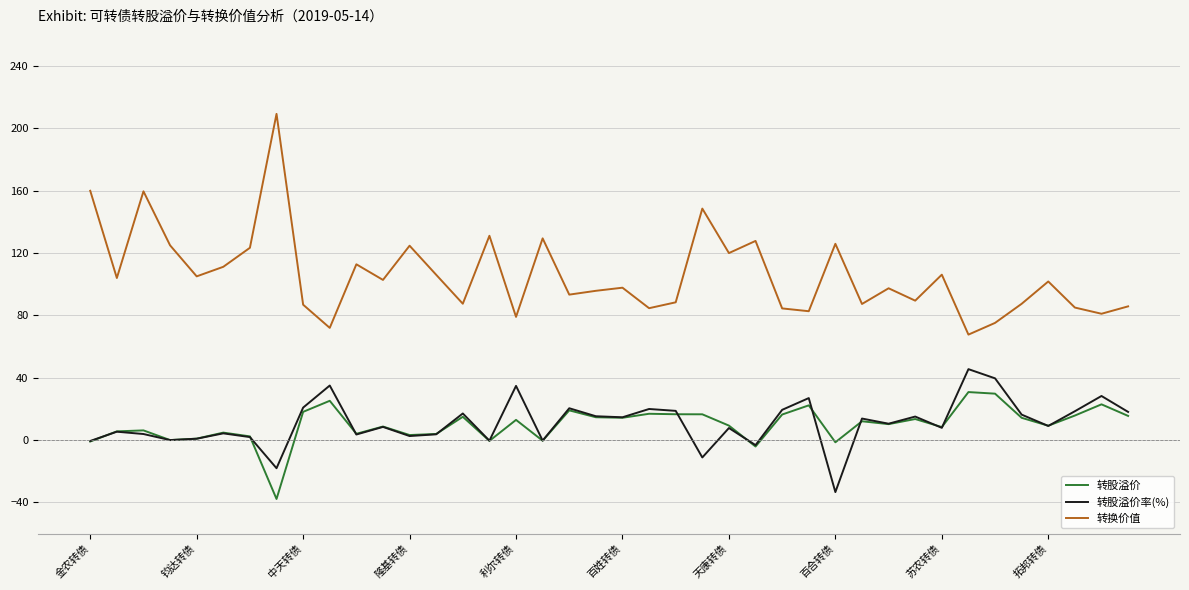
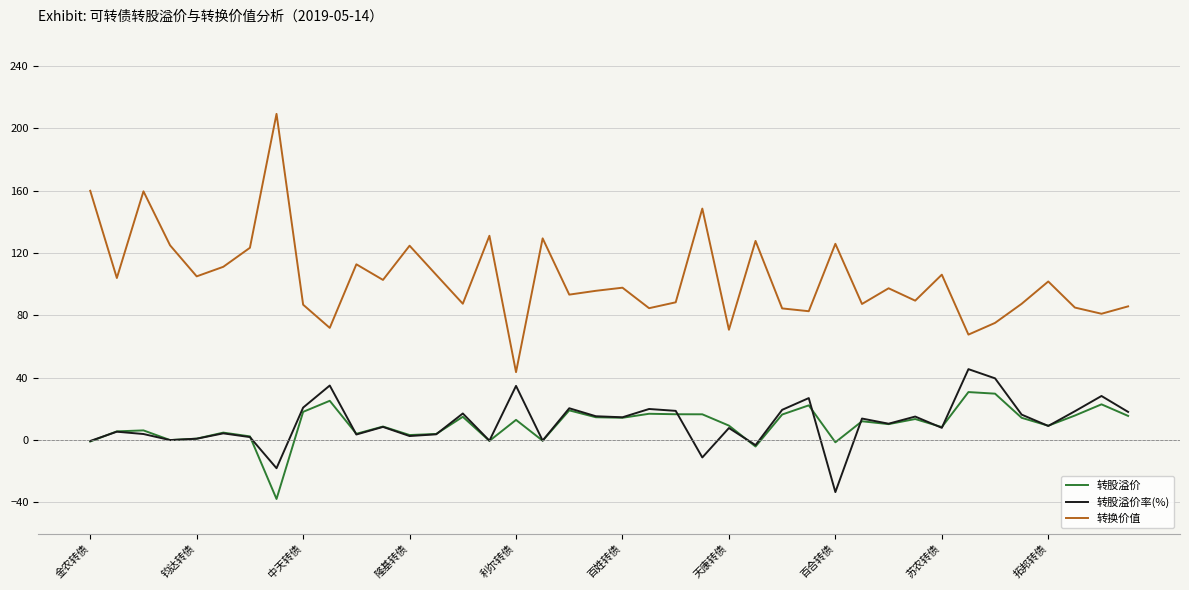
  {
    "转股溢价": {
      "中天转债": 18,
      "利尔转债": 13,
      "百合转债": -1
    },
    "转股溢价率(%)": {
      "中天转债": 21,
      "利尔转债": 35,
      "百合转债": -33
    },
    "转换价值": {
      "金农转债": 160,
      "钧达转债": 105,
      "中天转债": 87,
      "隆基转债": 125,
-     "利尔转债": 79,
+     "利尔转债": 44,
      "百姓转债": 98,
-     "天康转债": 120,
+     "天康转债": 71,
      "百合转债": 126,
      "苏农转债": 106,
      "拓邦转债": 102
    }
  }
